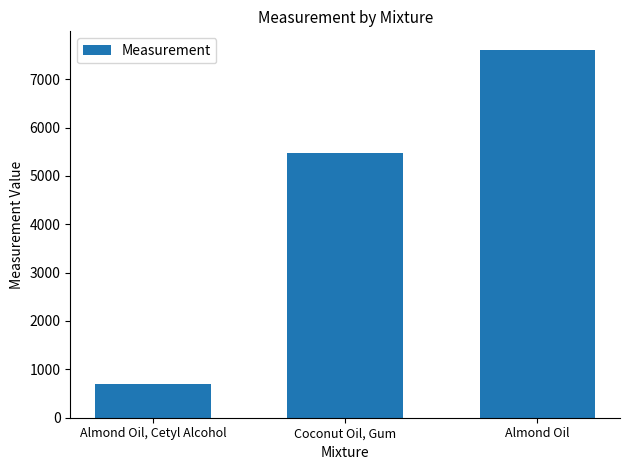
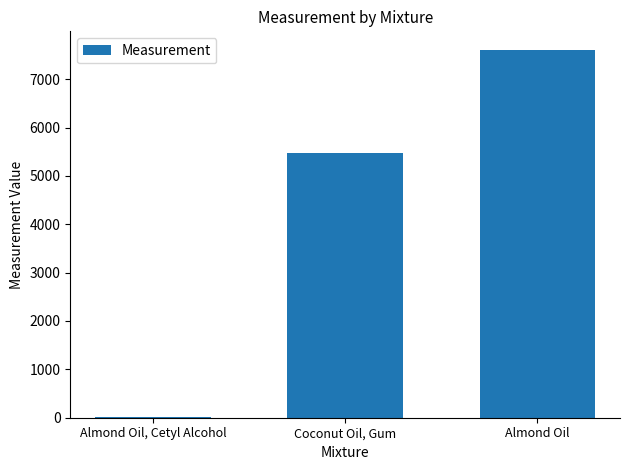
  {
-   "Almond Oil, Cetyl Alcohol": 700,
+   "Almond Oil, Cetyl Alcohol": 0,
    "Coconut Oil, Gum": 5500,
    "Almond Oil": 7600
  }
